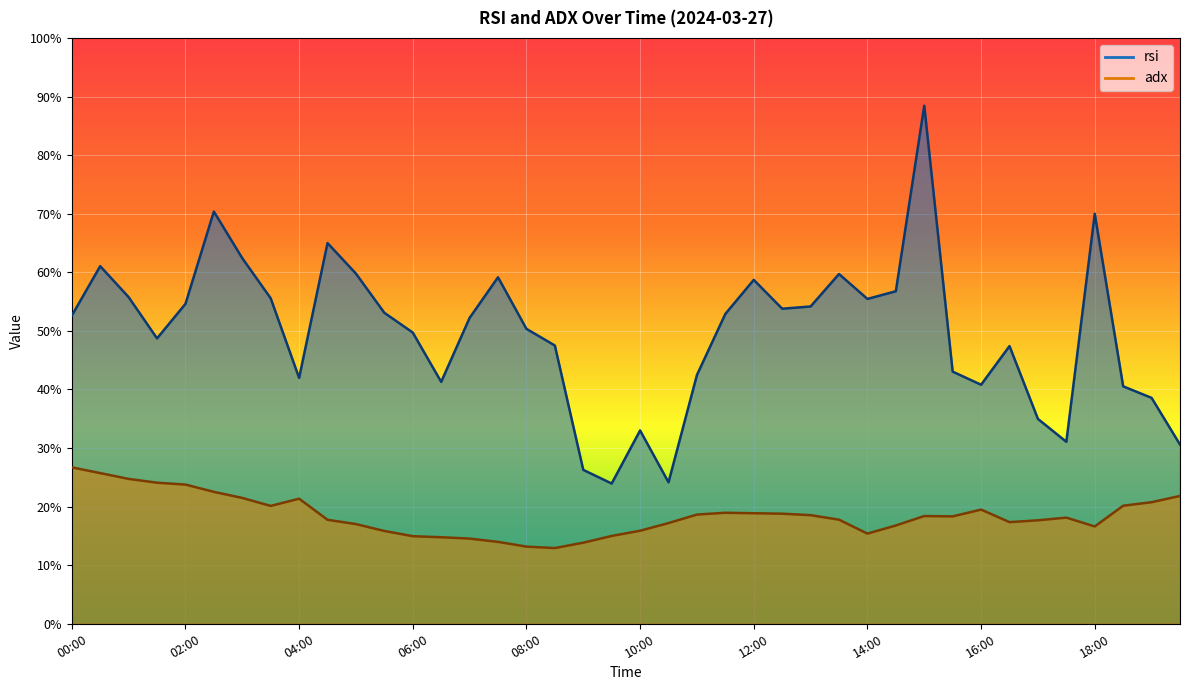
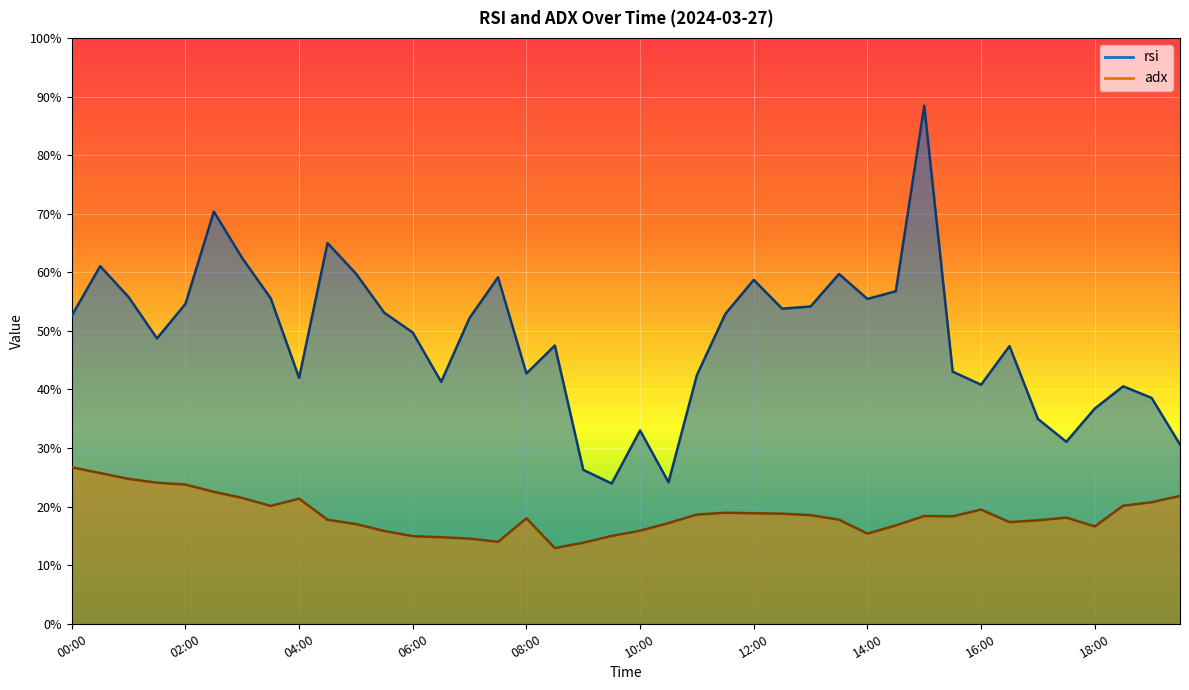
  {
    "rsi": {
      "00:00": "53%",
      "02:00": "55%",
      "04:00": "42%",
      "06:00": "50%",
-     "08:00": "50%",
+     "08:00": "43%",
      "10:00": "33%",
      "12:00": "59%",
      "14:00": "55%",
      "16:00": "41%",
-     "18:00": "70%"
+     "18:00": "37%"
    },
    "adx": {
      "00:00": "27%",
      "02:00": "24%",
      "04:00": "21%",
      "06:00": "15%",
-     "08:00": "13%",
+     "08:00": "18%",
      "10:00": "16%",
      "12:00": "19%",
      "14:00": "15%",
      "16:00": "19%",
      "18:00": "17%"
    }
  }
